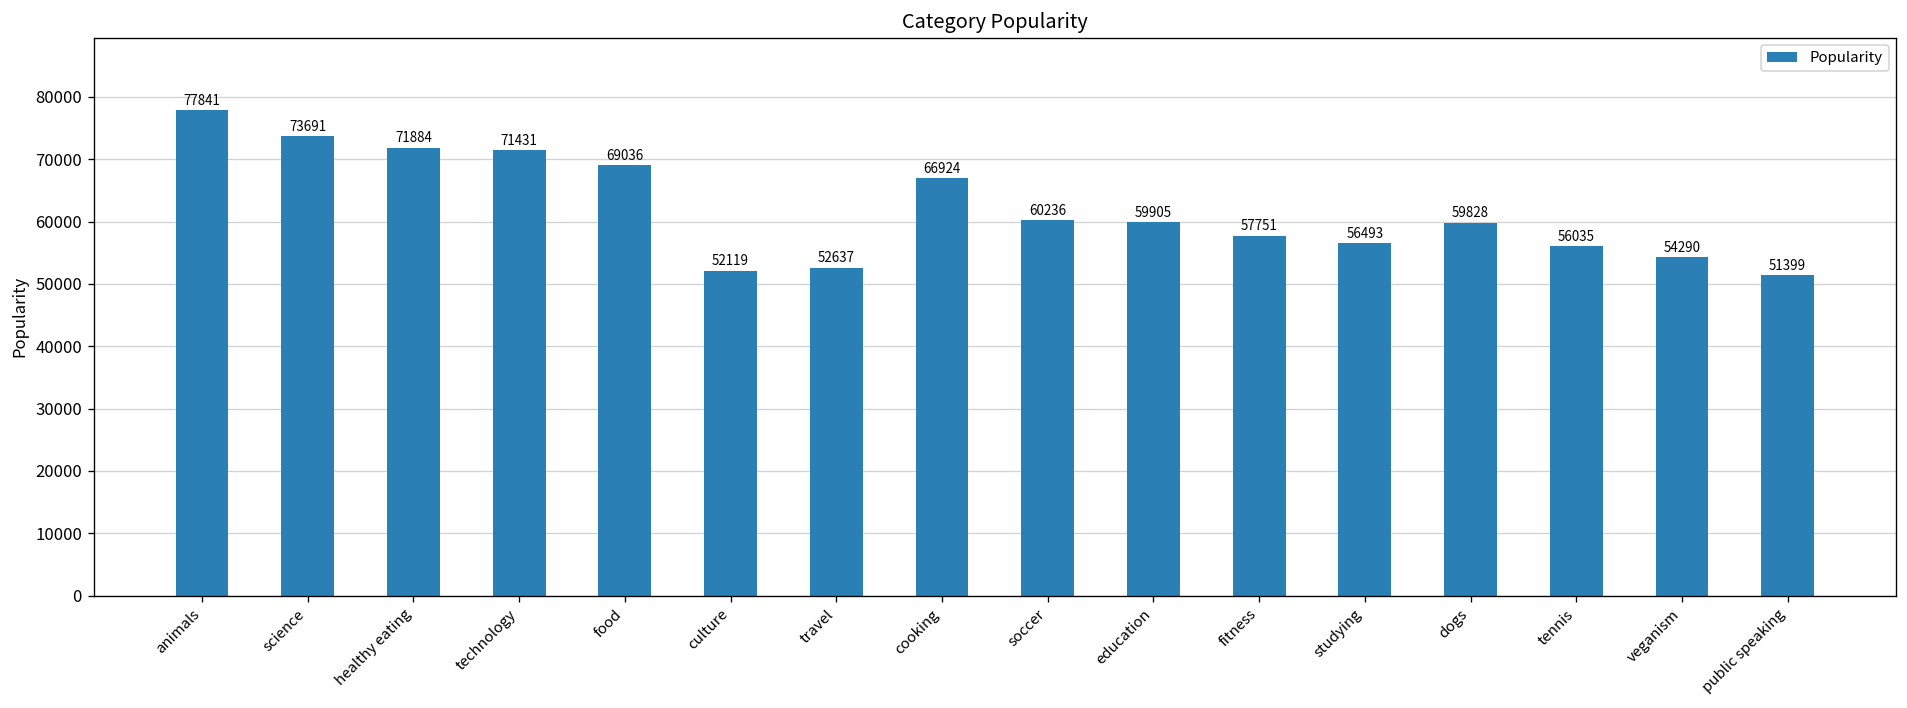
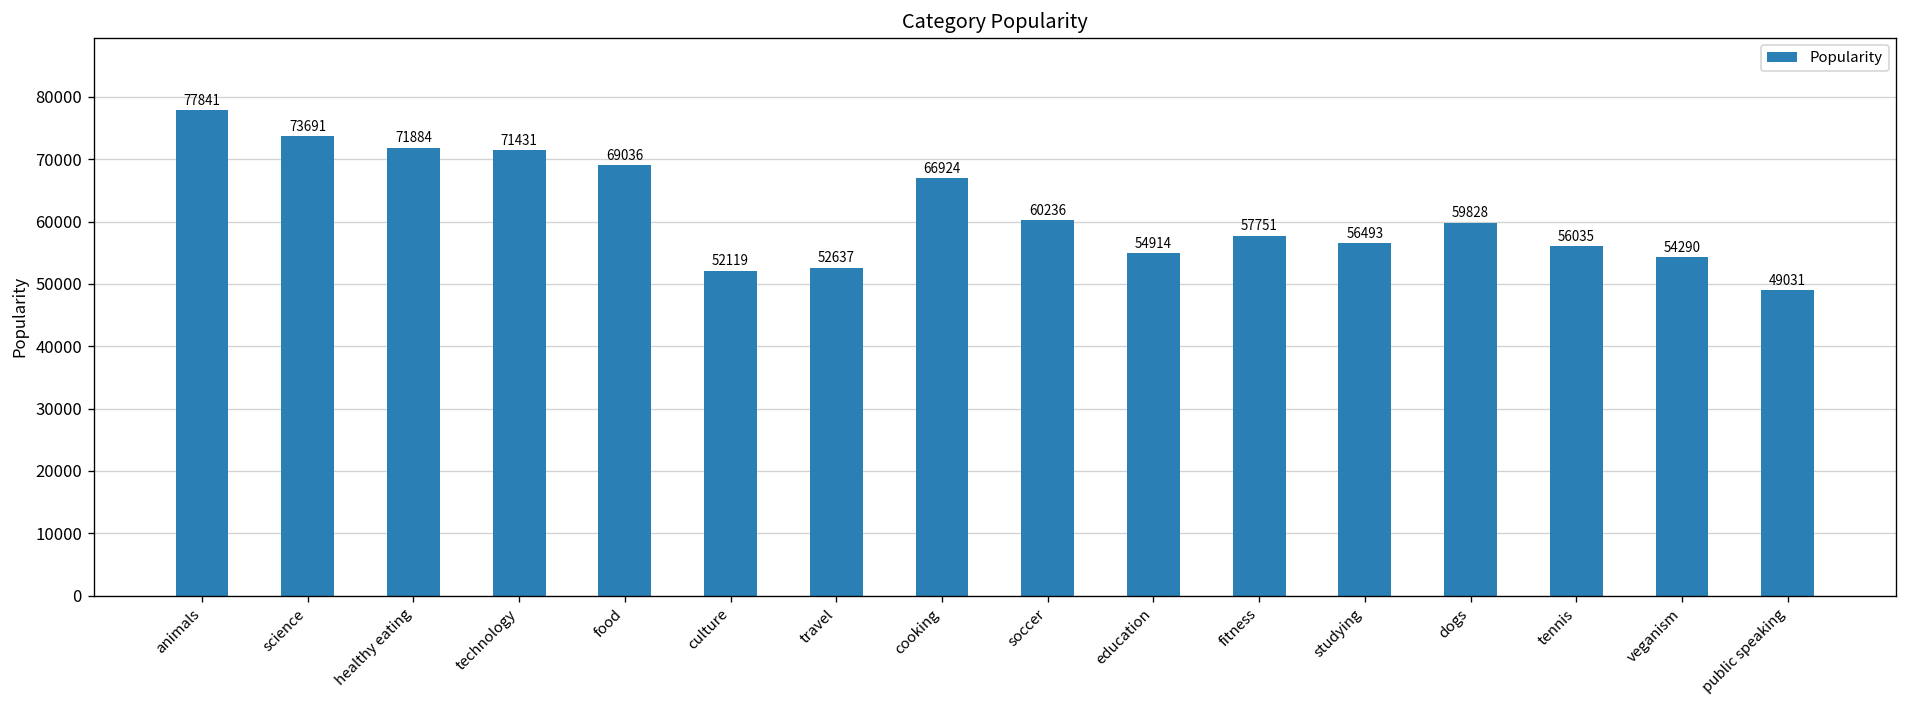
  {
    "animals": 77841,
    "science": 73691,
    "healthy eating": 71884,
    "technology": 71431,
    "food": 69036,
    "culture": 52119,
    "travel": 52637,
    "cooking": 66924,
    "soccer": 60236,
-   "education": 59905,
+   "education": 54914,
    "fitness": 57751,
    "studying": 56493,
    "dogs": 59828,
    "tennis": 56035,
    "veganism": 54290,
-   "public speaking": 51399
+   "public speaking": 49031
  }
